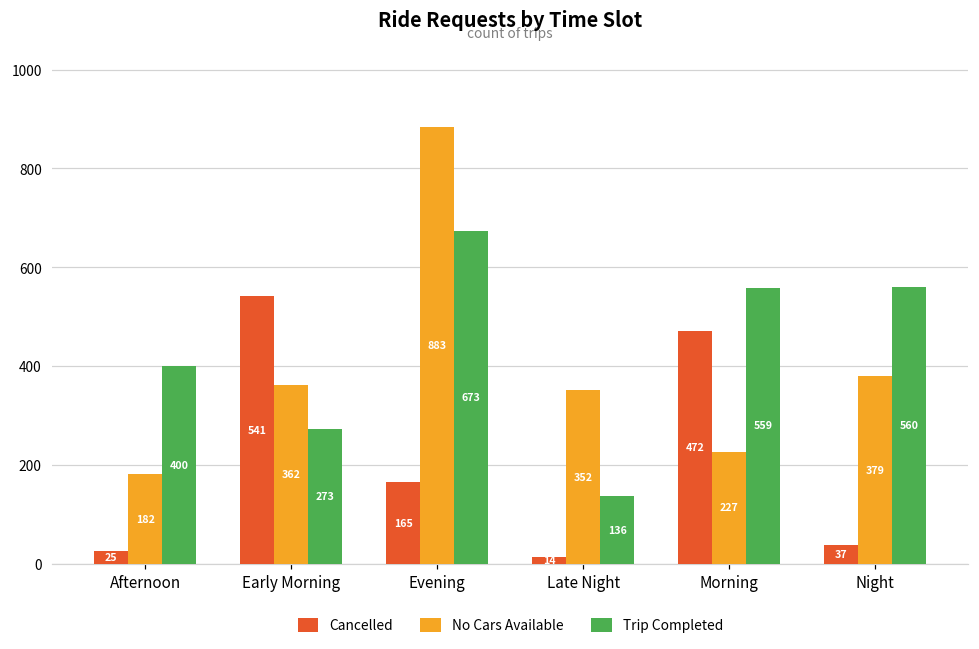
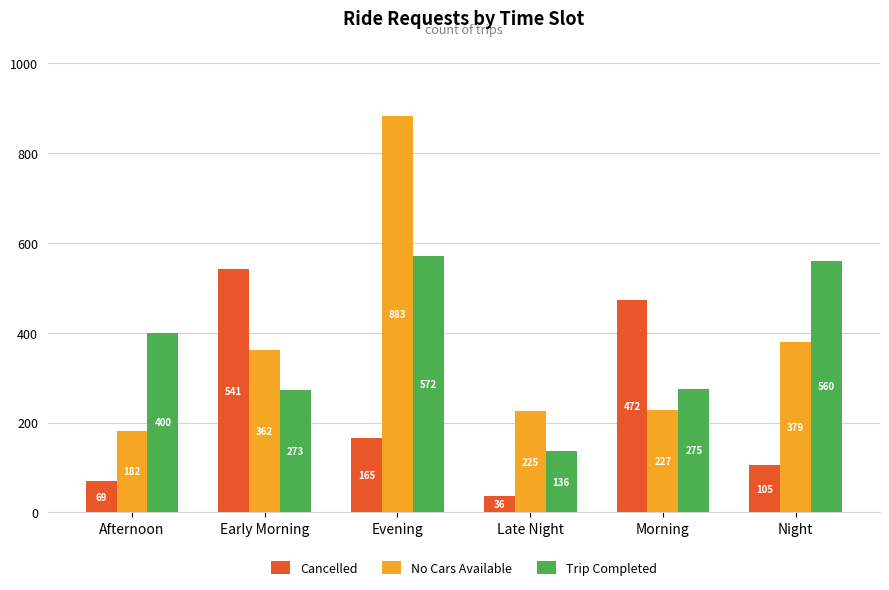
  {
    "Cancelled": {
-     "Afternoon": 25,
+     "Afternoon": 69,
      "Early Morning": 541,
      "Evening": 165,
-     "Late Night": 10,
+     "Late Night": 40,
      "Morning": 472,
-     "Night": 37
+     "Night": 105
    },
    "No Cars Available": {
      "Afternoon": 182,
      "Early Morning": 362,
      "Evening": 883,
-     "Late Night": 352,
+     "Late Night": 225,
      "Morning": 227,
      "Night": 379
    },
    "Trip Completed": {
      "Afternoon": 400,
      "Early Morning": 273,
-     "Evening": 673,
+     "Evening": 572,
      "Late Night": 136,
-     "Morning": 559,
+     "Morning": 275,
      "Night": 560
    }
  }
